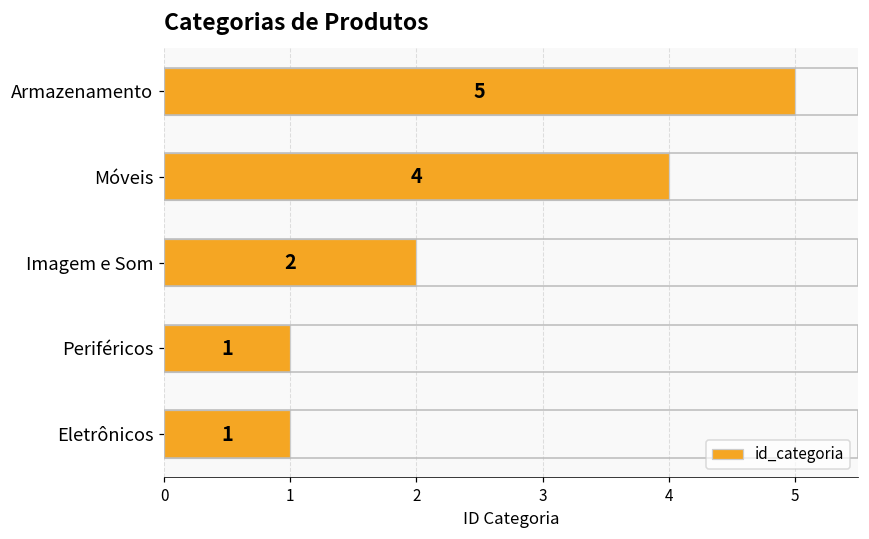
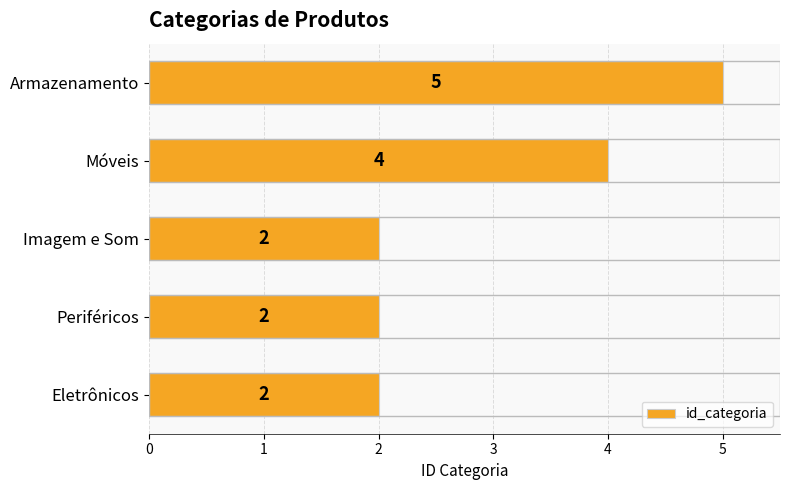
  {
    "Armazenamento": 5,
    "Móveis": 4,
    "Imagem e Som": 2,
-   "Periféricos": 1,
-   "Eletrônicos": 1
+   "Periféricos": 2,
+   "Eletrônicos": 2
  }
